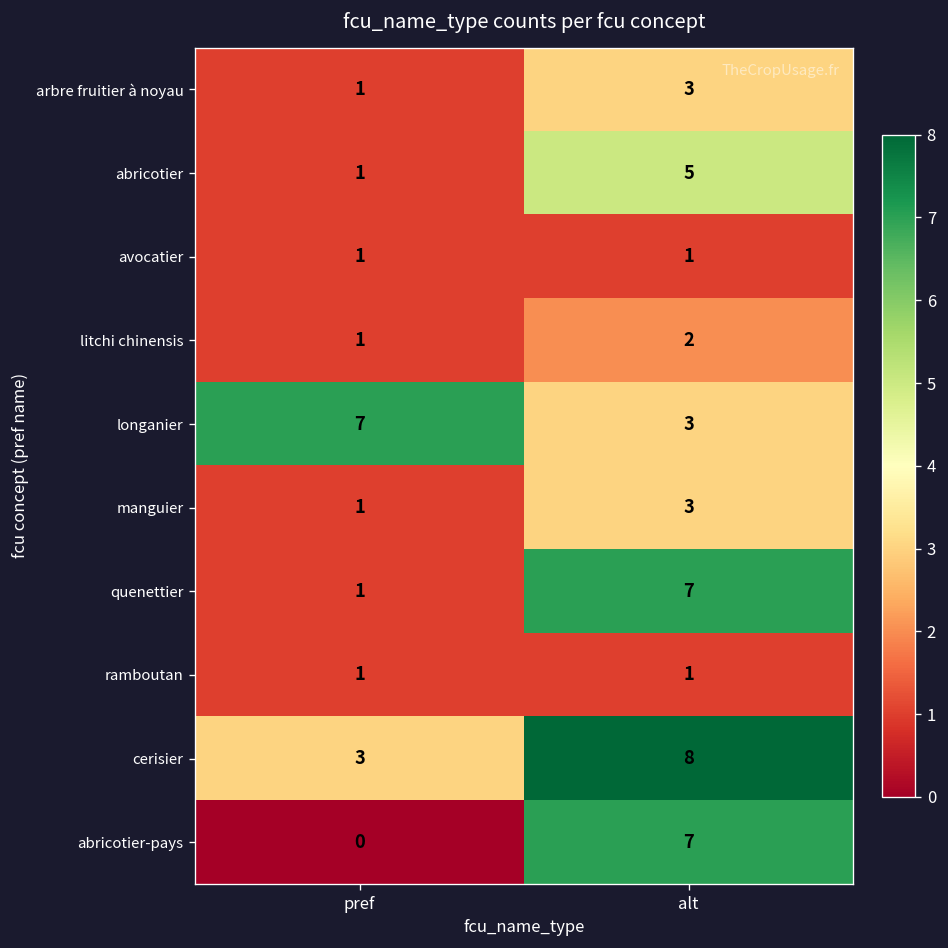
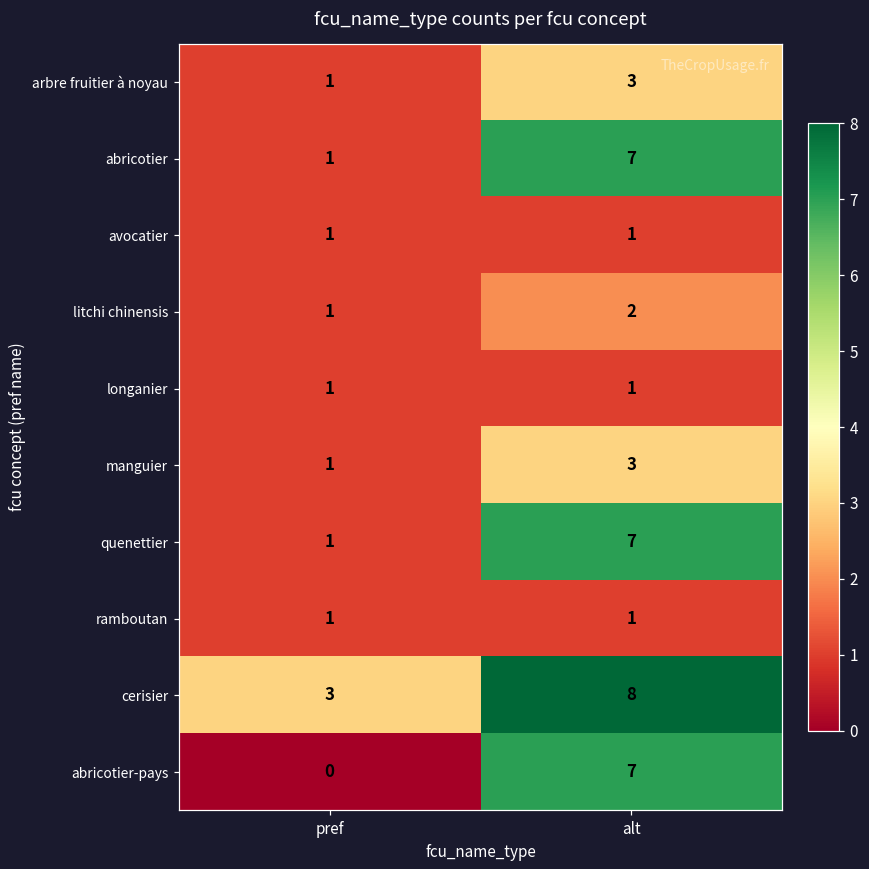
  {
    "arbre fruitier à noyau": {
      "pref": 1
    },
    "abricotier": {
      "pref": 1,
-     "alt": 5
+     "alt": 7
    },
    "avocatier": {
      "pref": 1,
      "alt": 1
    },
    "litchi chinensis": {
      "pref": 1,
      "alt": 2
    },
    "longanier": {
-     "pref": 7,
-     "alt": 3
+     "pref": 1,
+     "alt": 1
    },
    "manguier": {
      "pref": 1,
      "alt": 3
    },
    "quenettier": {
      "pref": 1,
      "alt": 7
    },
    "ramboutan": {
      "pref": 1,
      "alt": 1
    },
    "cerisier": {
      "pref": 3,
      "alt": 8
    },
    "abricotier-pays": {
      "pref": 0,
      "alt": 7
    }
  }
